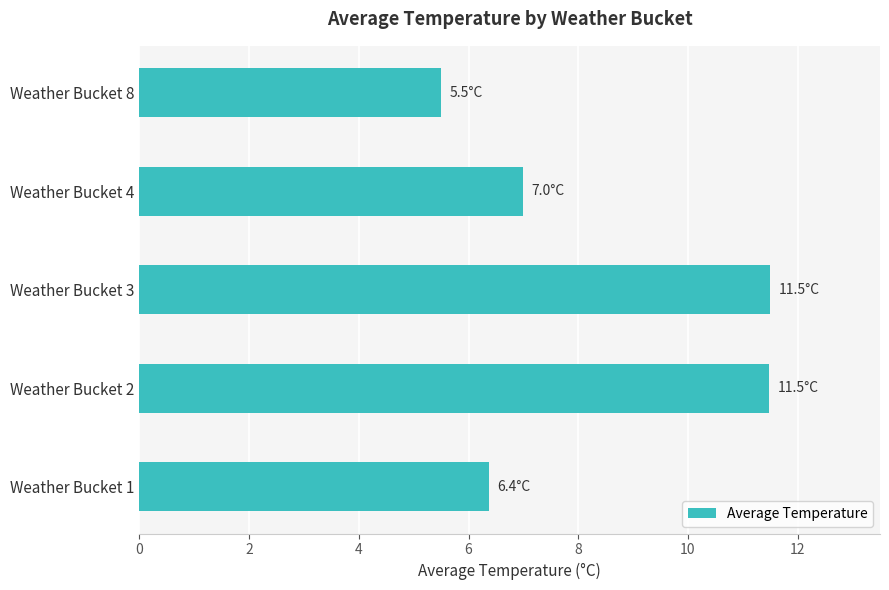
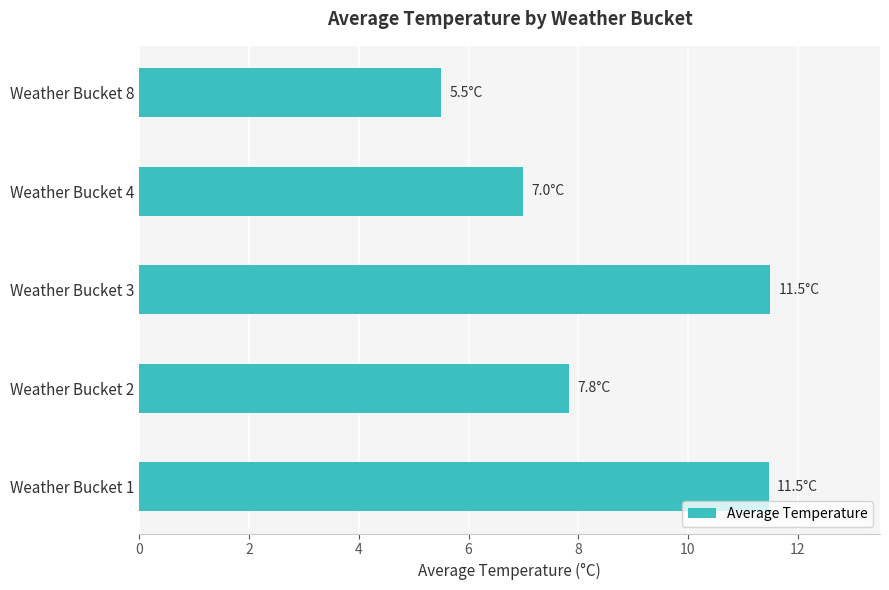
  {
    "Weather Bucket 8": "5.5°C",
    "Weather Bucket 4": "7.0°C",
    "Weather Bucket 3": "11.5°C",
-   "Weather Bucket 2": "11.5°C",
-   "Weather Bucket 1": "6.4°C"
+   "Weather Bucket 2": "7.8°C",
+   "Weather Bucket 1": "11.5°C"
  }
